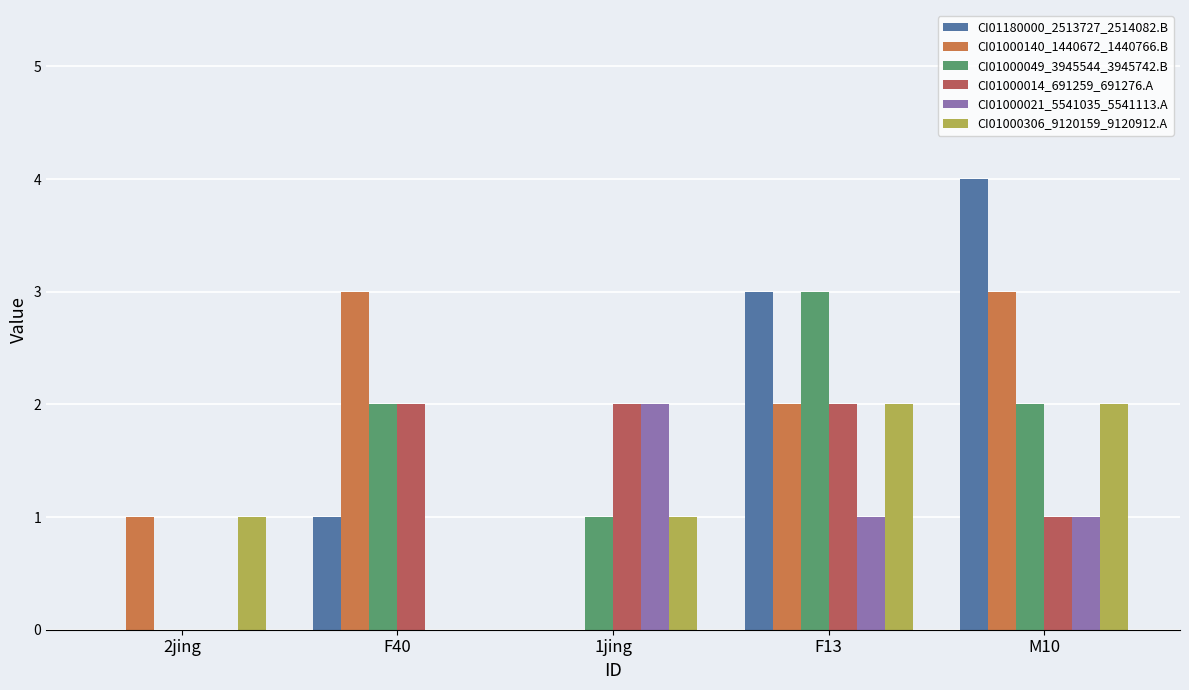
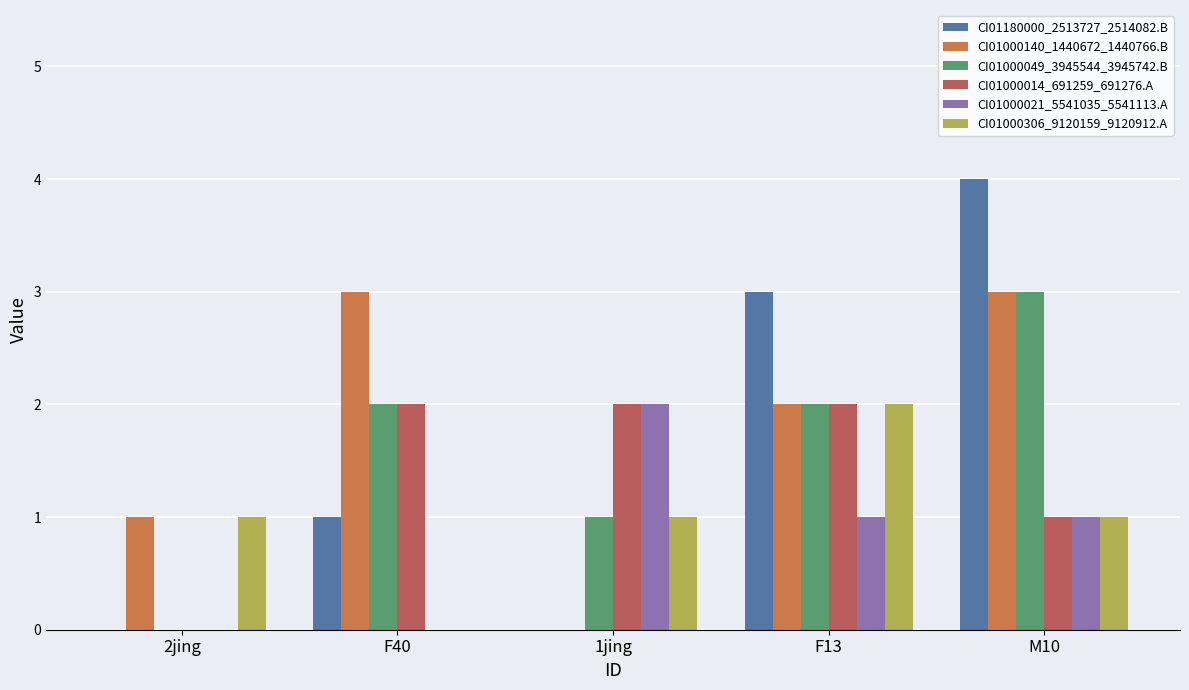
  {
    "CI01000049_3945544_3945742.B": {
      "2jing": 0,
      "F40": 2,
      "1jing": 1,
-     "F13": 3,
-     "M10": 2
+     "F13": 2,
+     "M10": 3
    },
    "CI01000306_9120159_9120912.A": {
      "2jing": 1,
      "F40": 0,
      "1jing": 1,
      "F13": 2,
-     "M10": 2
+     "M10": 1
    }
  }
